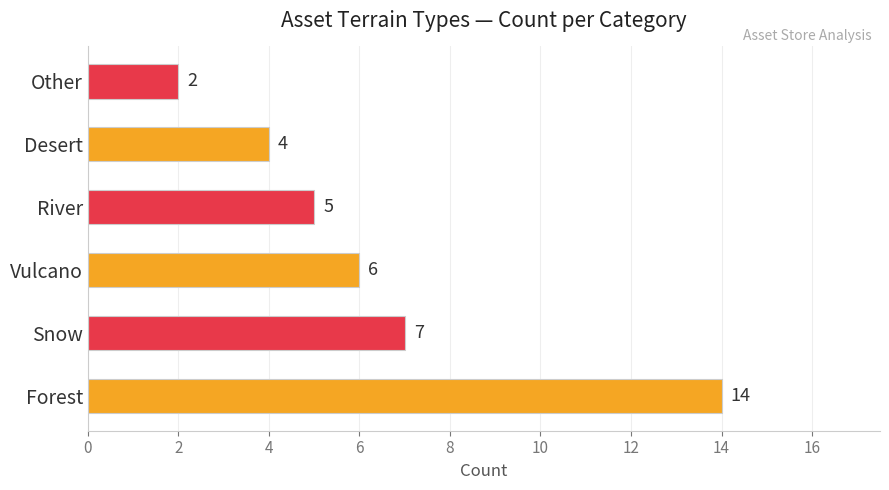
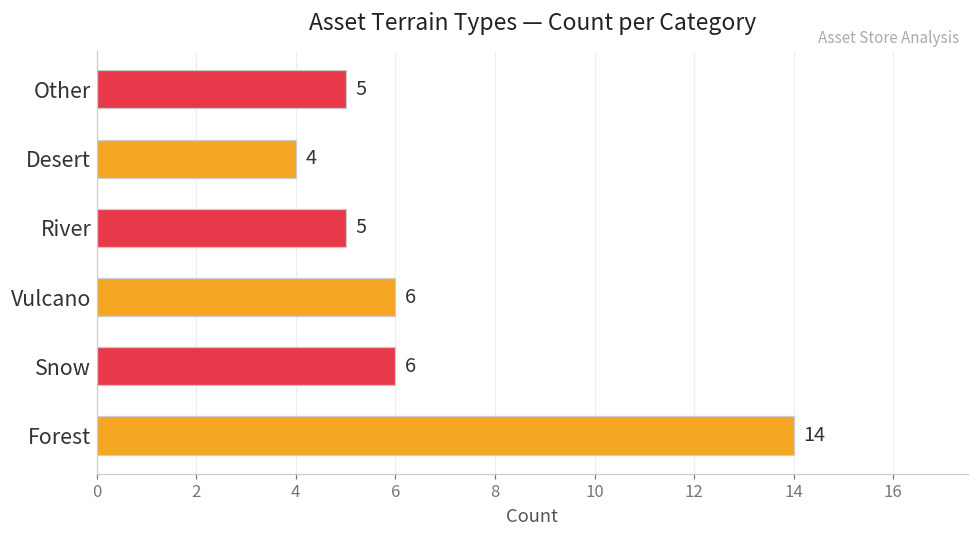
  {
-   "Other": 2,
+   "Other": 5,
    "Desert": 4,
    "River": 5,
    "Vulcano": 6,
-   "Snow": 7,
+   "Snow": 6,
    "Forest": 14
  }
